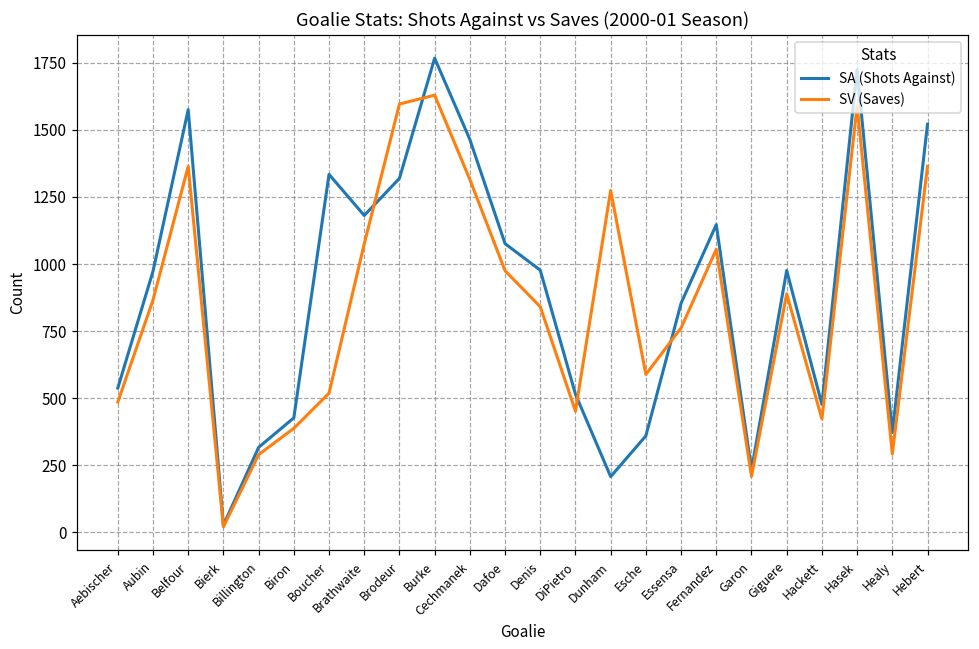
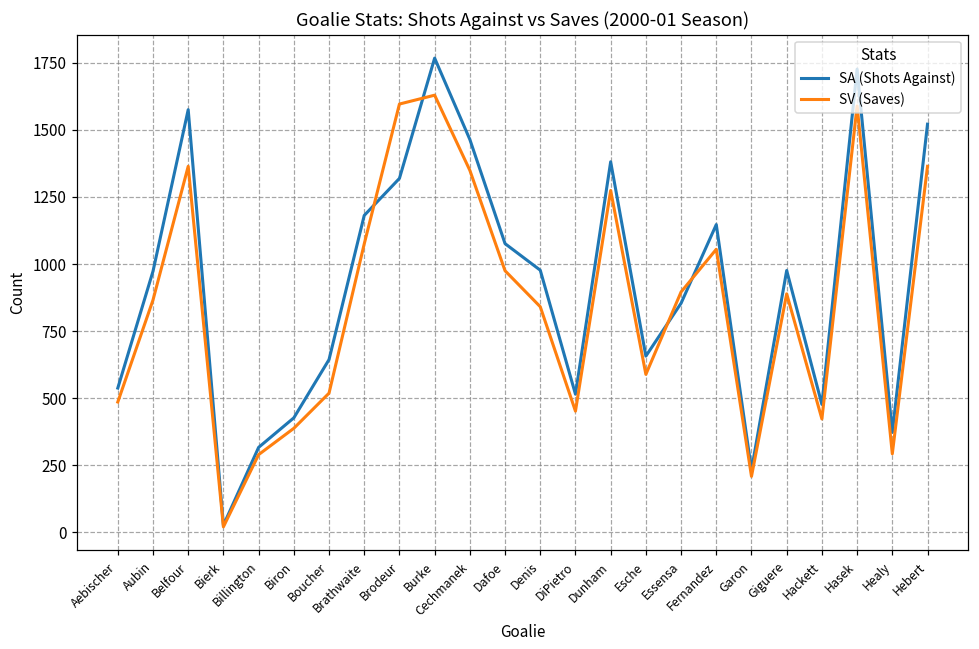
  {
    "SA (Shots Against)": {
      "Aebischer": 540,
      "Aubin": 970,
      "Belfour": 1580,
      "Billington": 320,
      "Biron": 430,
-     "Boucher": 1330,
+     "Boucher": 640,
      "Brathwaite": 1180,
      "Brodeur": 1320,
      "Burke": 1770,
      "Cechmanek": 1460,
      "Dafoe": 1080,
      "Denis": 980,
      "DiPietro": 520,
-     "Dunham": 210,
-     "Esche": 360,
+     "Dunham": 1380,
+     "Esche": 660,
      "Essensa": 850,
      "Fernandez": 1150,
      "Garon": 230,
      "Giguere": 980,
      "Hackett": 480,
      "Healy": 370,
      "Hebert": 1520
    },
    "SV (Saves)": {
      "Aebischer": 490,
      "Aubin": 870,
      "Belfour": 1360,
      "Billington": 290,
      "Biron": 390,
      "Boucher": 520,
      "Brathwaite": 1080,
      "Brodeur": 1600,
      "Burke": 1630,
-     "Cechmanek": 1320,
+     "Cechmanek": 1350,
      "Dafoe": 980,
      "Denis": 840,
      "DiPietro": 450,
      "Dunham": 1270,
      "Esche": 590,
-     "Essensa": 760,
+     "Essensa": 900,
      "Fernandez": 1060,
      "Garon": 210,
      "Giguere": 890,
      "Hackett": 420,
      "Healy": 290,
      "Hebert": 1360
    }
  }
